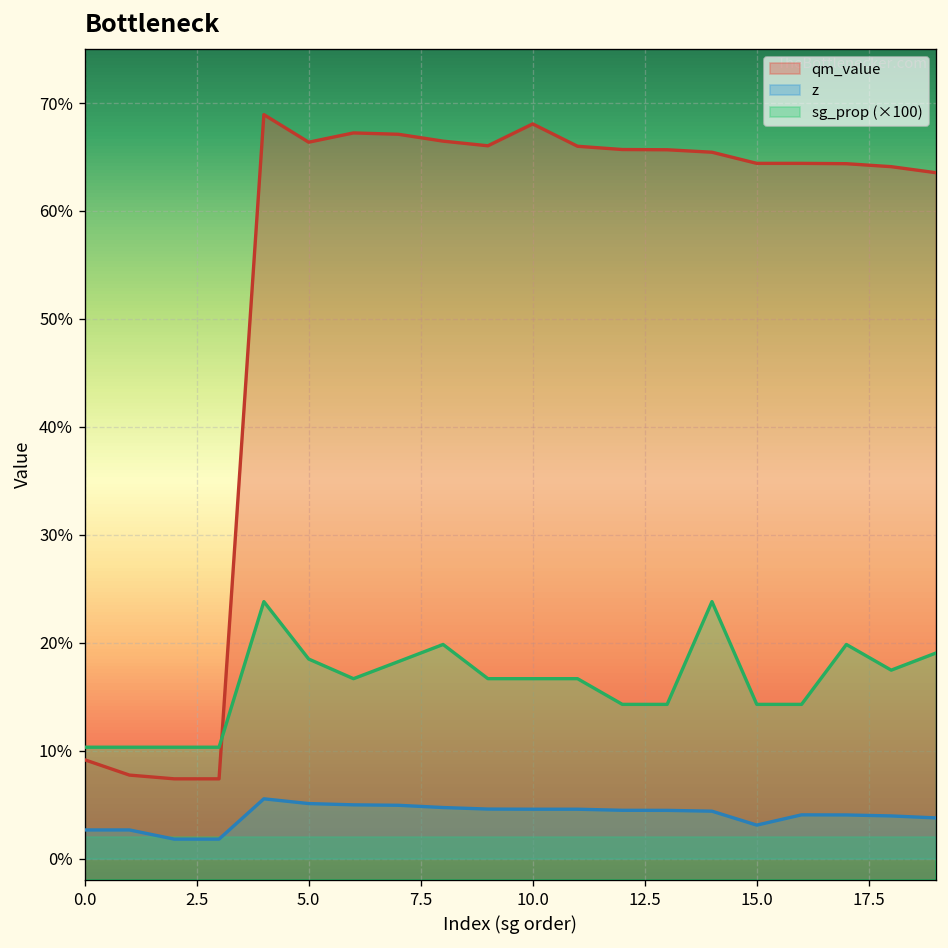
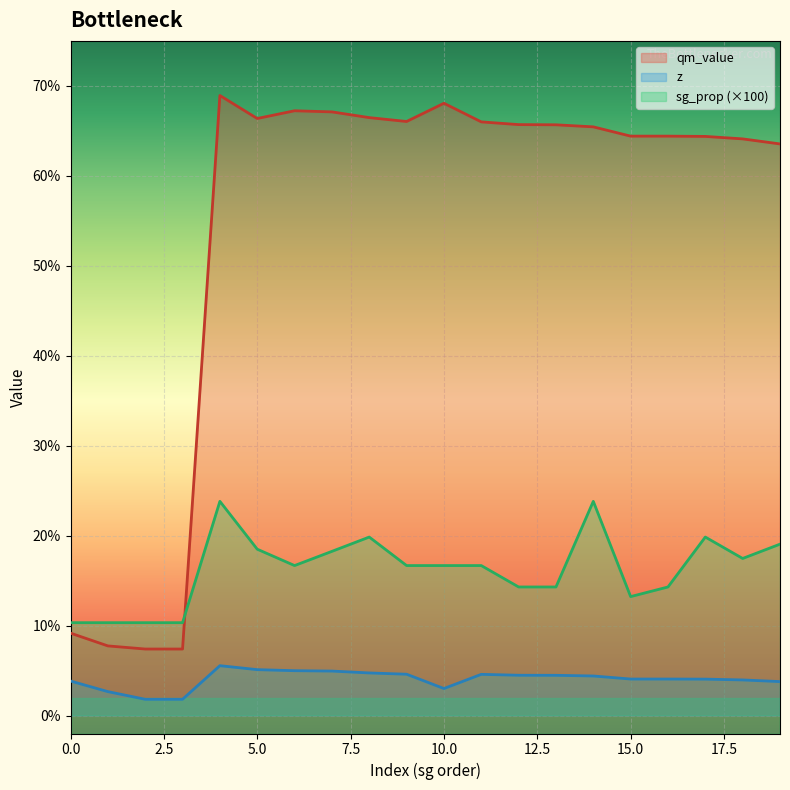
  {
    "qm_value": {
      "0.0": "9%",
      "5.0": "66%",
      "10.0": "68%",
      "15.0": "64%"
    },
    "z": {
-     "0.0": "3%",
+     "0.0": "4%",
      "5.0": "5%",
-     "10.0": "5%",
-     "15.0": "3%"
+     "10.0": "3%",
+     "15.0": "4%"
    },
    "sg_prop (×100)": {
      "0.0": "10%",
      "5.0": "18%",
      "10.0": "17%",
-     "15.0": "14%"
+     "15.0": "13%"
    }
  }
